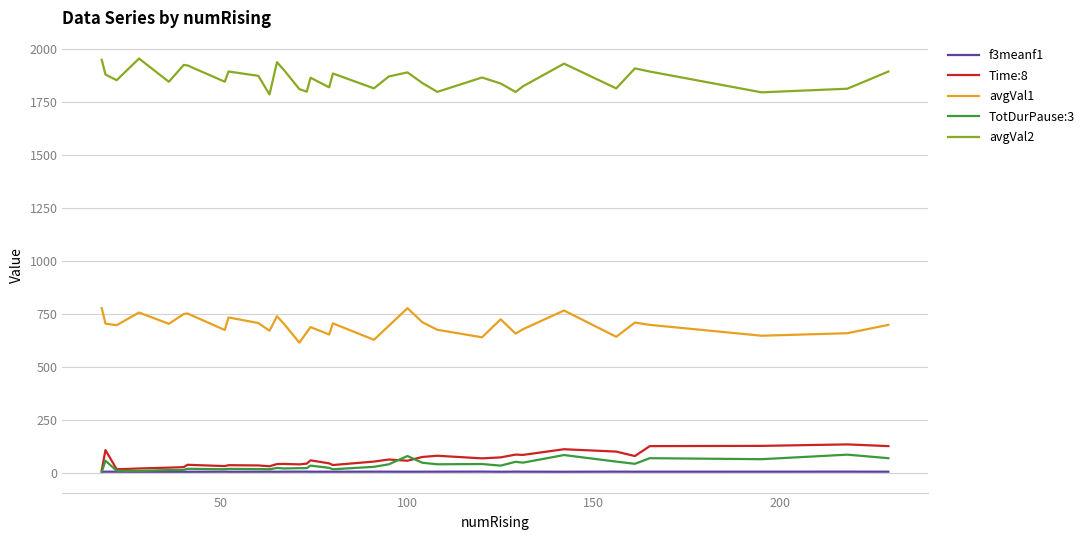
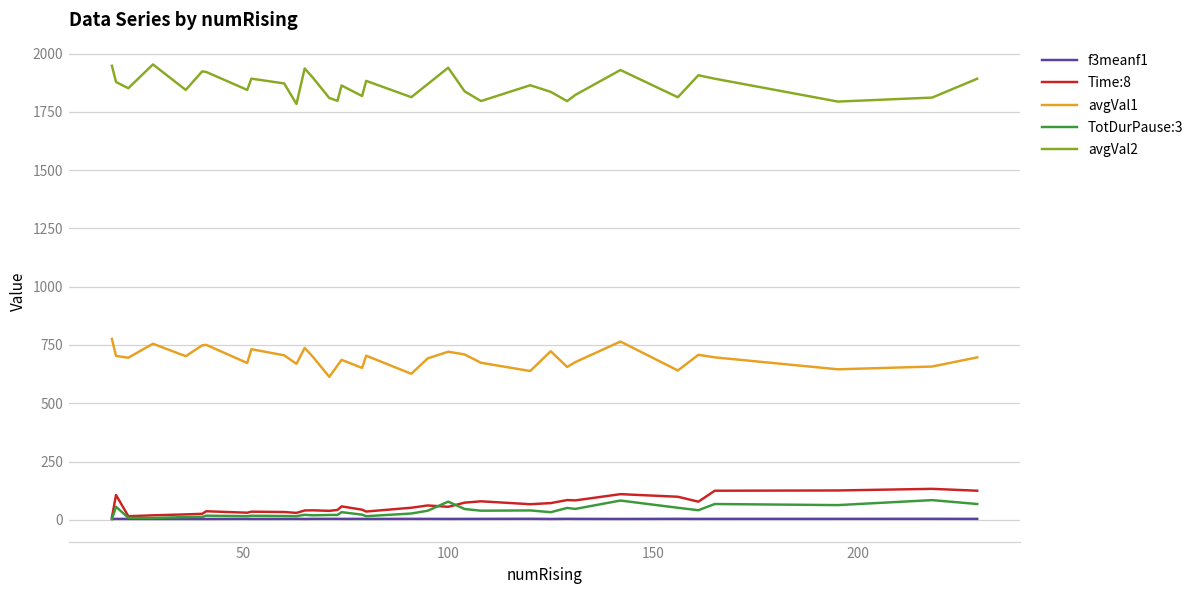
  {
    "f3meanf1": {
      "100": 0
    },
    "Time:8": {
      "100": 60
    },
    "avgVal1": {
-     "100": 780
+     "100": 720
    },
    "TotDurPause:3": {
      "100": 80
    },
    "avgVal2": {
-     "100": 1890
+     "100": 1940
    }
  }
